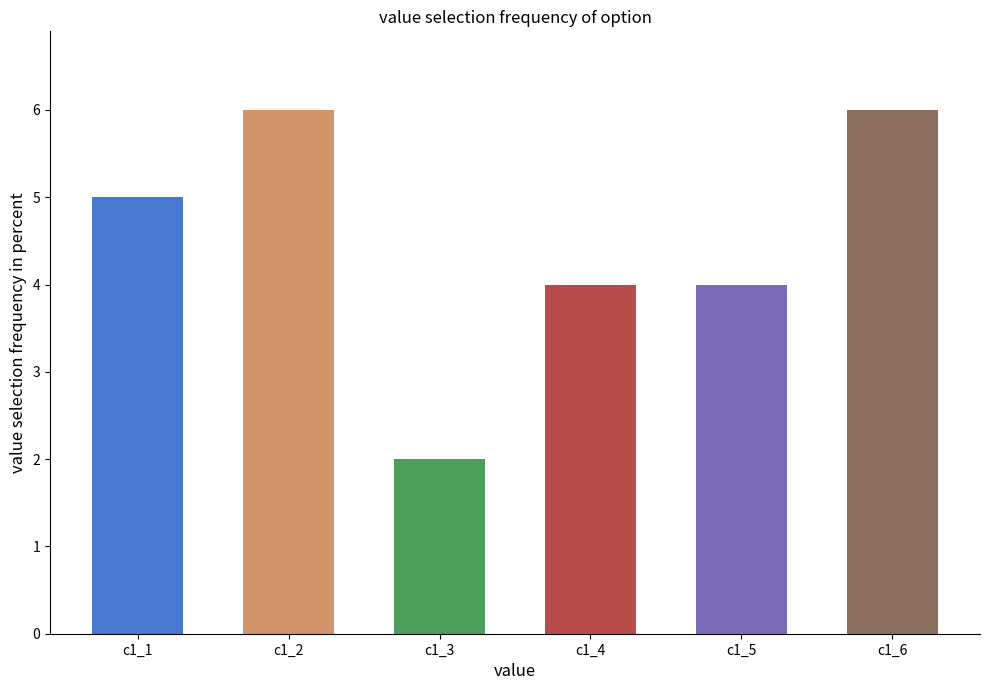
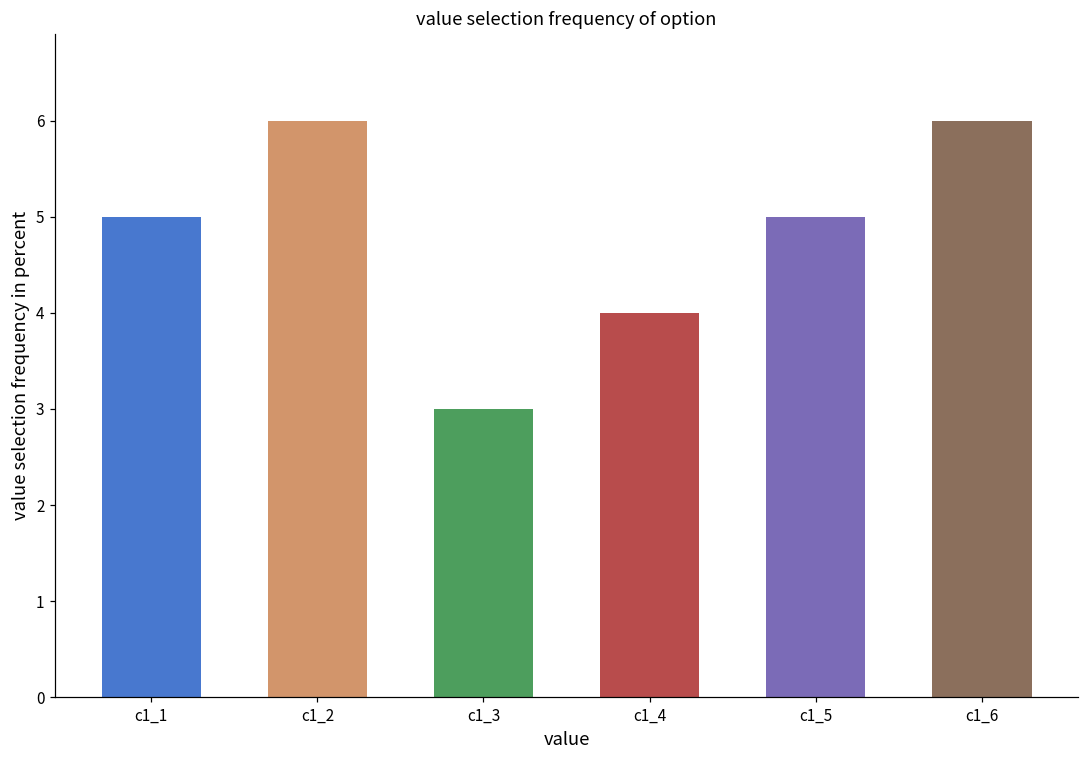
  {
    "c1_1": 5,
    "c1_2": 6,
-   "c1_3": 2,
+   "c1_3": 3,
    "c1_4": 4,
-   "c1_5": 4,
+   "c1_5": 5,
    "c1_6": 6
  }
